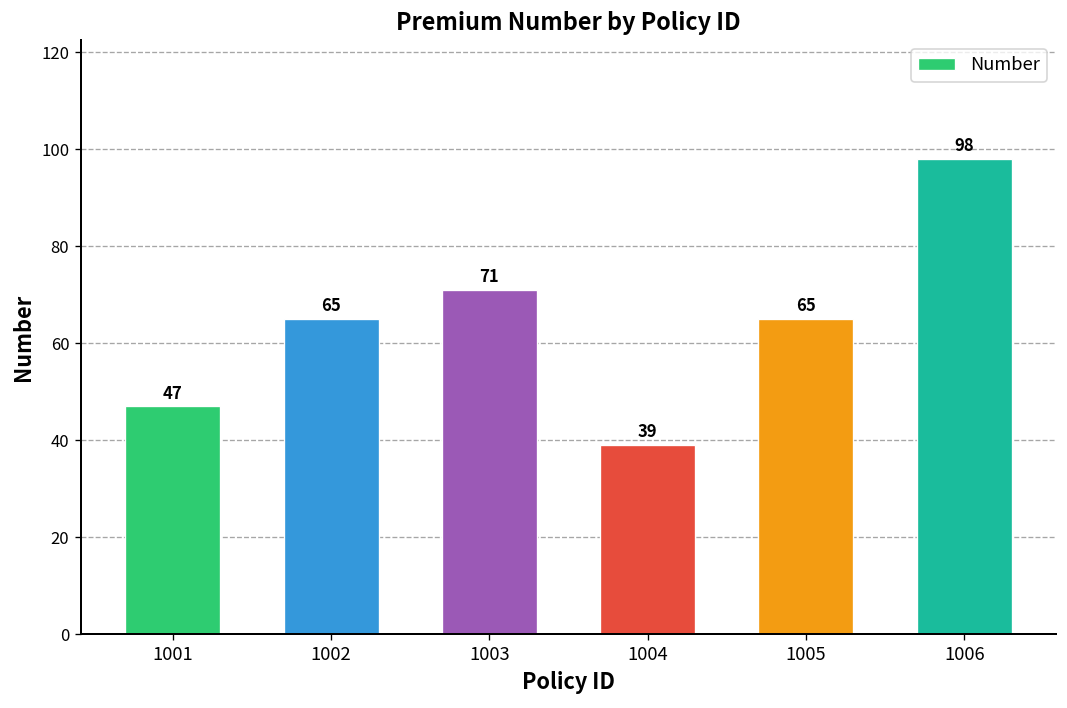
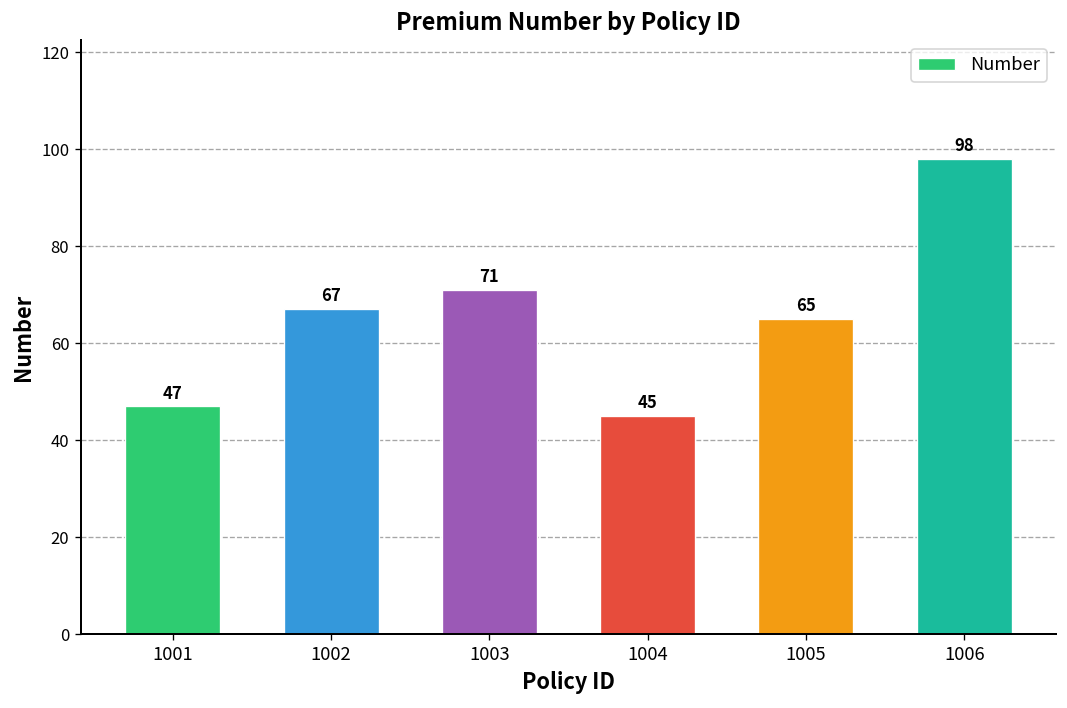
  {
    "1001": 47,
-   "1002": 65,
+   "1002": 67,
    "1003": 71,
-   "1004": 39,
+   "1004": 45,
    "1005": 65,
    "1006": 98
  }
